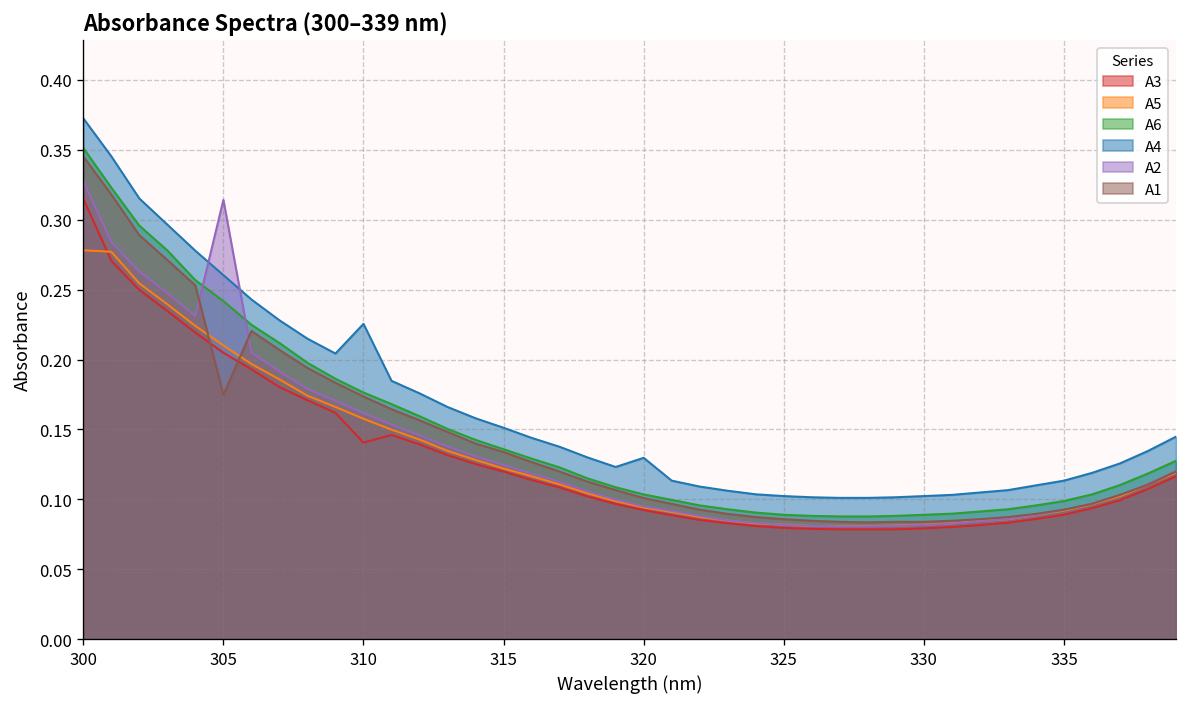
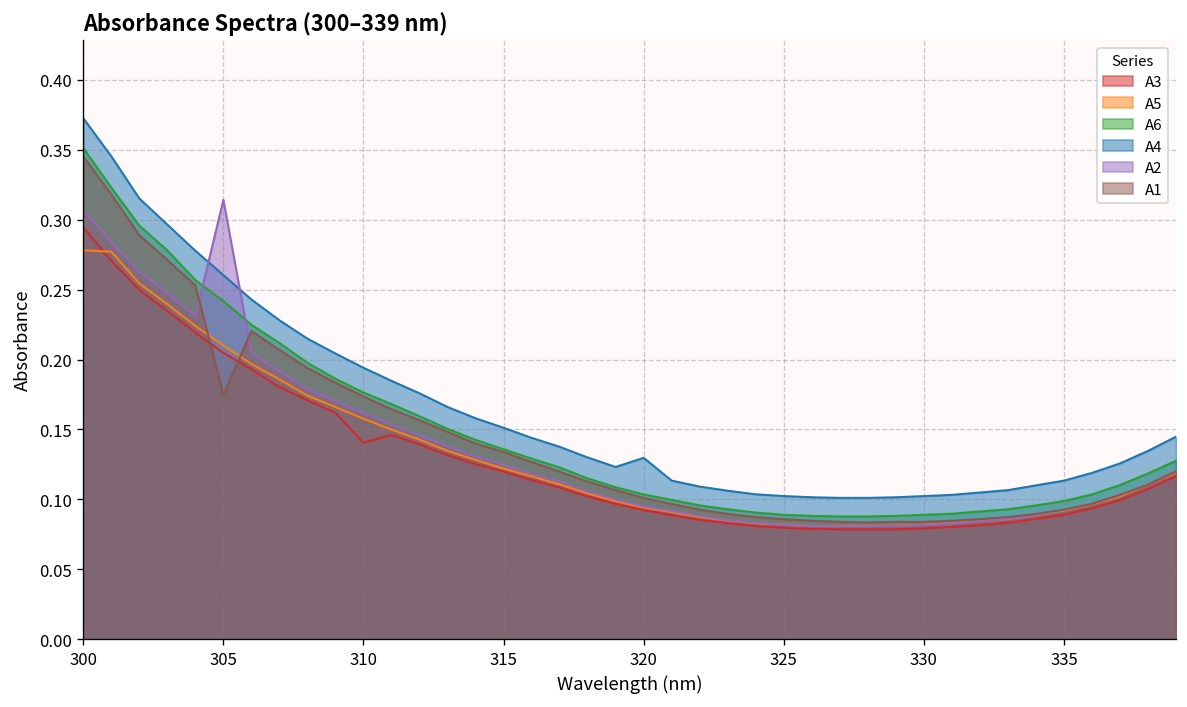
  {
    "A3": {
-     "300": 0.315,
+     "300": 0.294,
      "305": 0.205,
      "310": 0.141,
      "330": 0.079,
      "335": 0.089
    },
    "A5": {
      "300": 0.278,
      "305": 0.210,
      "310": 0.158
    },
    "A6": {
      "300": 0.351,
      "305": 0.242,
      "310": 0.176,
      "320": 0.104,
      "325": 0.089,
      "330": 0.089,
      "335": 0.099
    },
    "A4": {
      "300": 0.373,
      "305": 0.260,
-     "310": 0.226,
+     "310": 0.194,
      "315": 0.151,
      "320": 0.130,
      "325": 0.102,
      "330": 0.102,
      "335": 0.113
    },
    "A2": {
-     "300": 0.328,
+     "300": 0.307,
      "305": 0.314,
      "310": 0.162,
      "315": 0.125
    },
    "A1": {
      "300": 0.345,
      "305": 0.175,
      "310": 0.174,
      "320": 0.101,
      "325": 0.086
    }
  }
